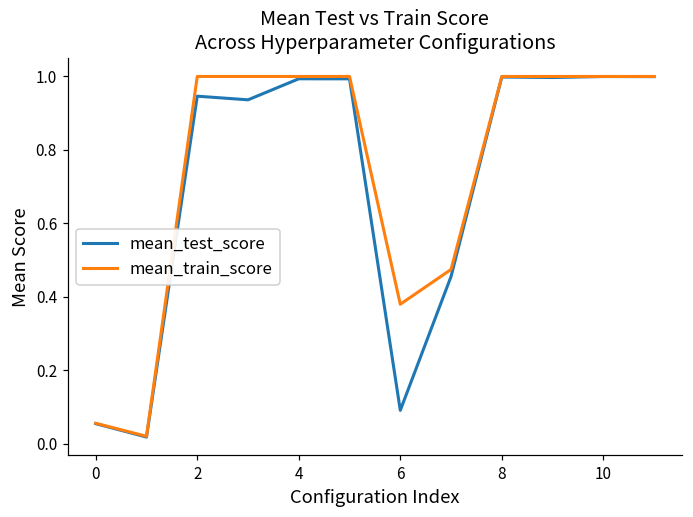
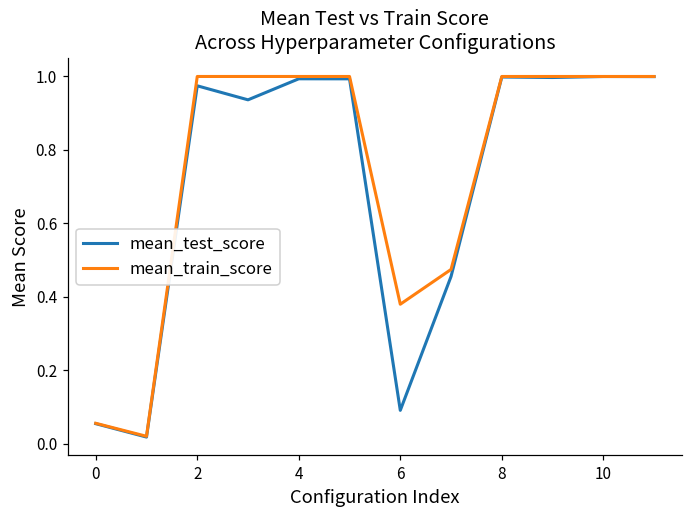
  {
    "mean_test_score": {
-     "2": 0.95,
+     "2": 0.97,
      "6": 0.09
    },
    "mean_train_score": {
      "2": 1.00,
      "6": 0.38
    }
  }
